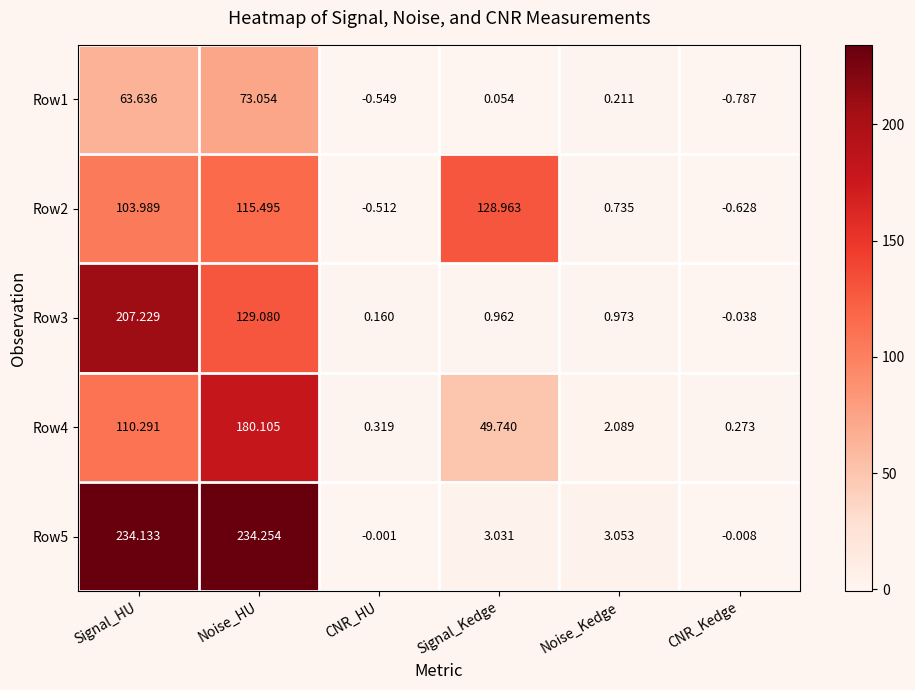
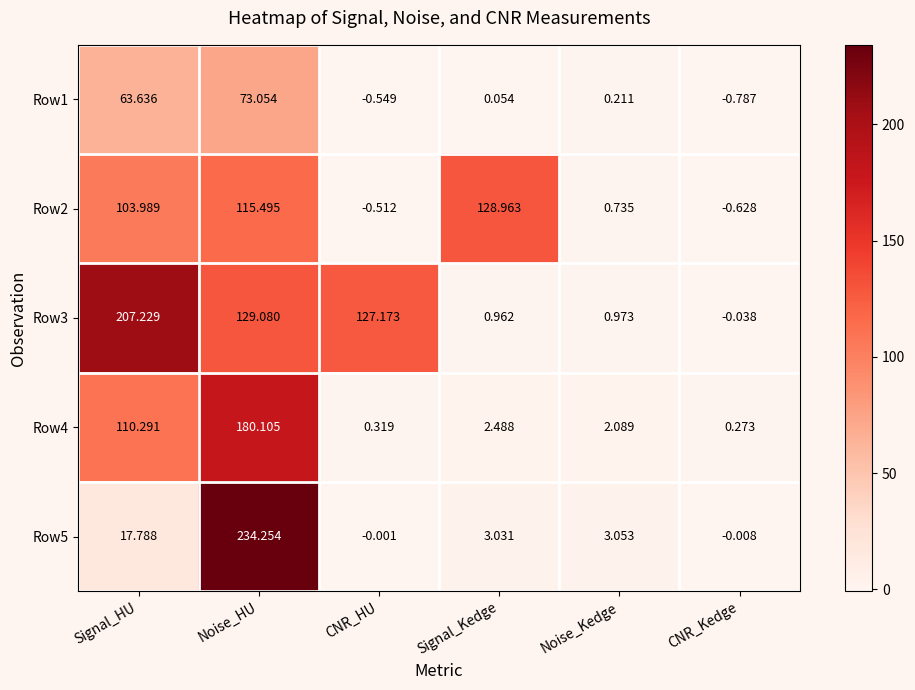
  {
    "Row1": {
      "Signal_HU": 63.636,
      "Noise_HU": 73.054,
      "CNR_HU": -0.549,
      "Signal_Kedge": 0.054,
      "Noise_Kedge": 0.211,
      "CNR_Kedge": -0.787
    },
    "Row2": {
      "Signal_HU": 103.989,
      "Noise_HU": 115.495,
      "CNR_HU": -0.512,
      "Signal_Kedge": 128.963,
      "Noise_Kedge": 0.735,
      "CNR_Kedge": -0.628
    },
    "Row3": {
      "Signal_HU": 207.229,
      "Noise_HU": 129.080,
-     "CNR_HU": 0.160,
+     "CNR_HU": 127.173,
      "Signal_Kedge": 0.962,
      "Noise_Kedge": 0.973,
      "CNR_Kedge": -0.038
    },
    "Row4": {
      "Signal_HU": 110.291,
      "Noise_HU": 180.105,
      "CNR_HU": 0.319,
-     "Signal_Kedge": 49.740,
+     "Signal_Kedge": 2.488,
      "Noise_Kedge": 2.089,
      "CNR_Kedge": 0.273
    },
    "Row5": {
-     "Signal_HU": 234.133,
+     "Signal_HU": 17.788,
      "Noise_HU": 234.254,
      "CNR_HU": -0.001,
      "Signal_Kedge": 3.031,
      "Noise_Kedge": 3.053,
      "CNR_Kedge": -0.008
    }
  }
